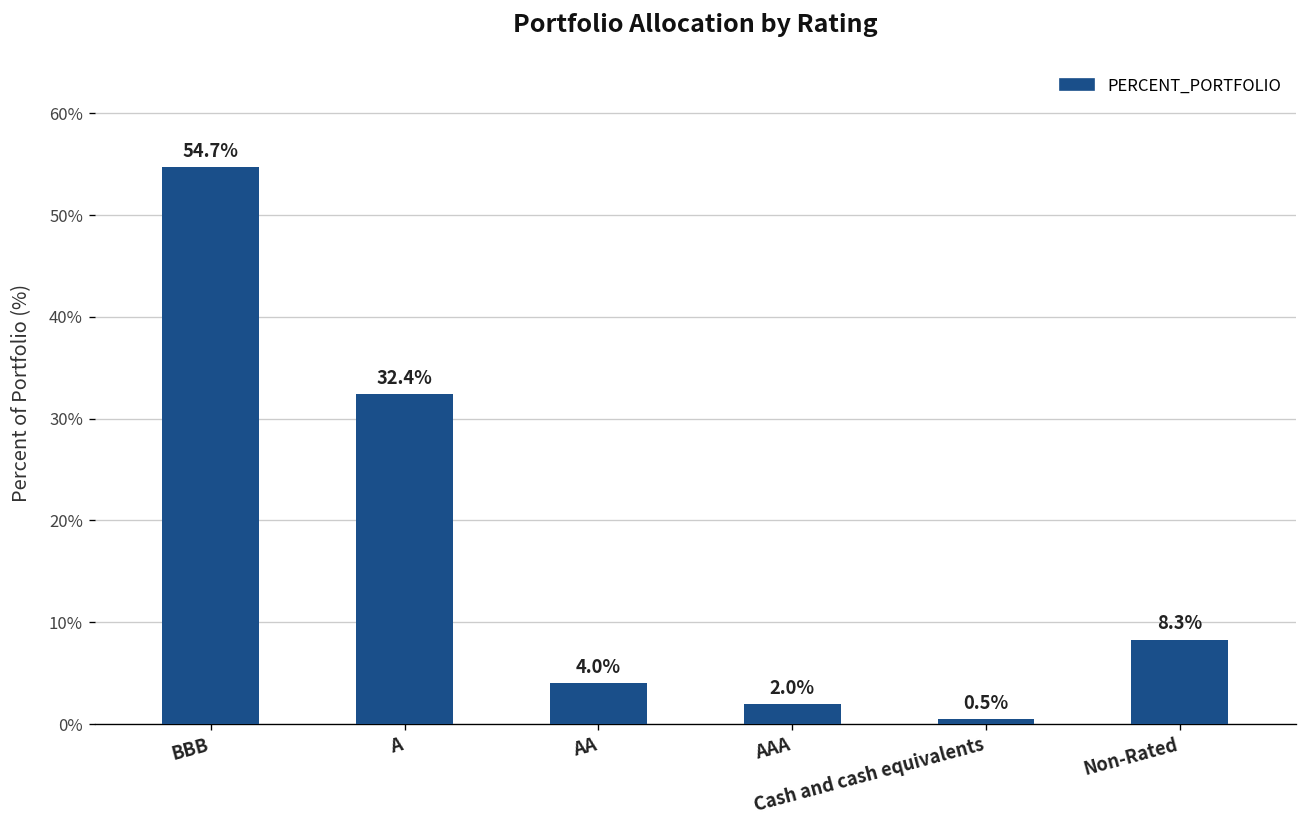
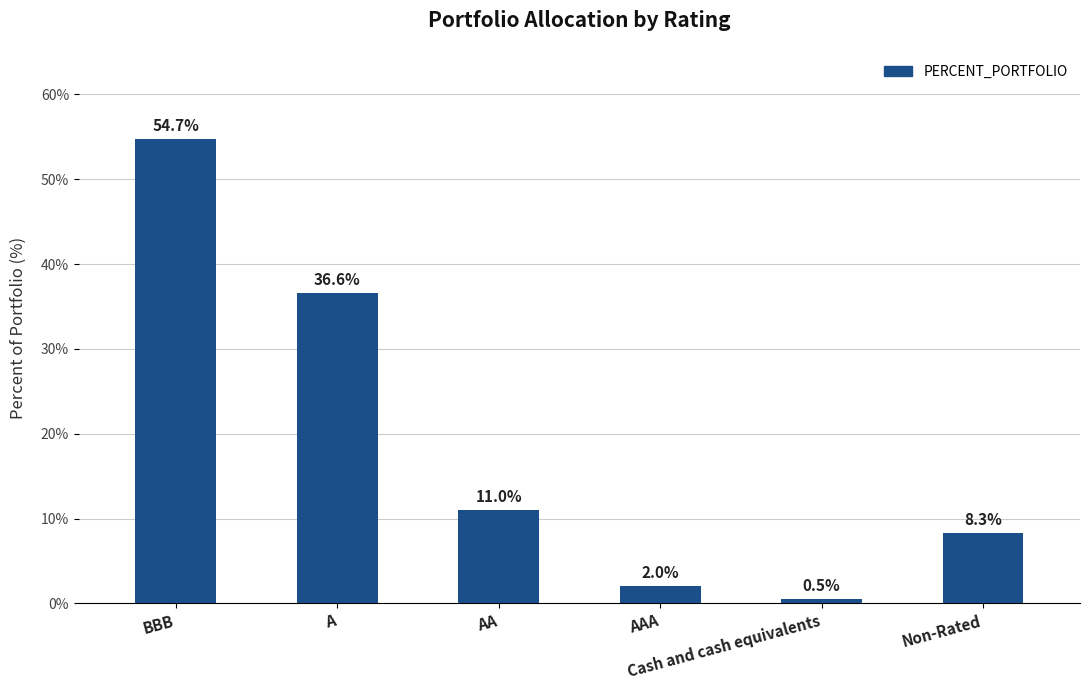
  {
    "BBB": "54.7%",
-   "A": "32.4%",
-   "AA": "4.0%",
+   "A": "36.6%",
+   "AA": "11.0%",
    "AAA": "2.0%",
    "Cash and cash equivalents": "0.5%",
    "Non-Rated": "8.3%"
  }
